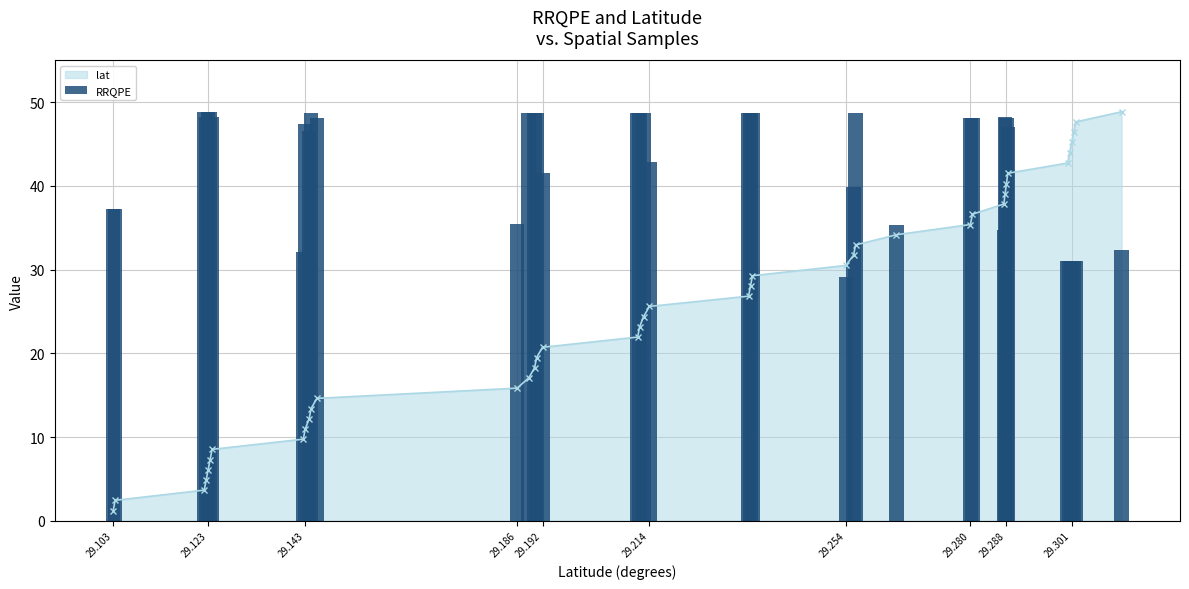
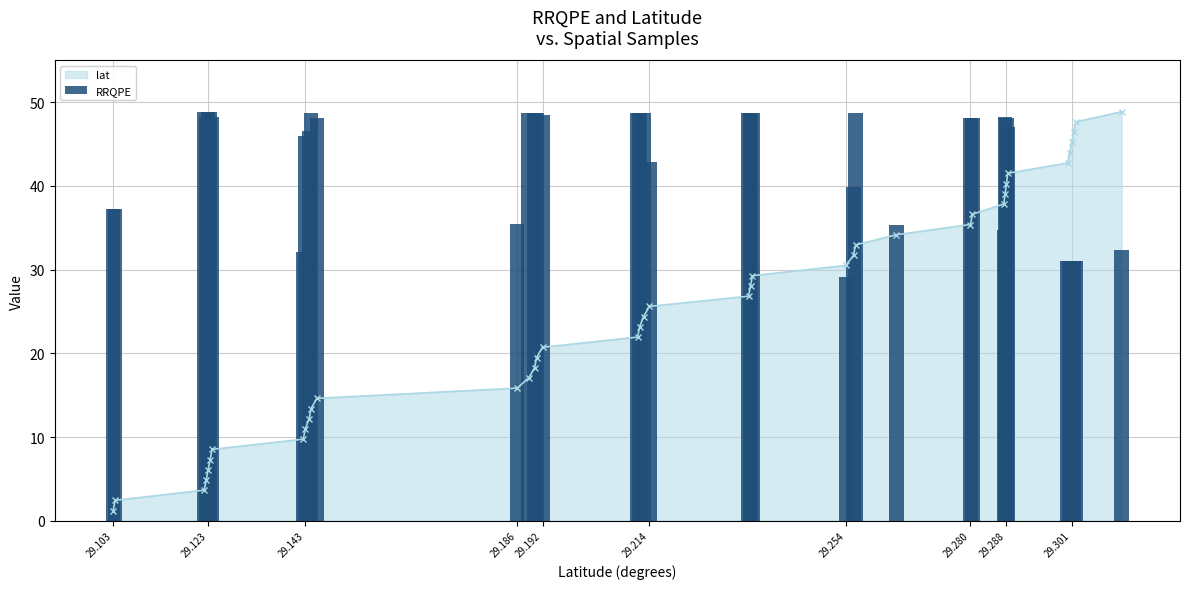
  {
    "lat": {
      "29.103": 1,
      "29.143": 11,
      "29.186": 16,
      "29.192": 21,
      "29.214": 26,
      "29.254": 31,
      "29.280": 35,
      "29.288": 40,
      "29.301": 45
    },
    "RRQPE": {
      "29.103": 37,
-     "29.143": 47,
+     "29.143": 46,
      "29.186": 35,
-     "29.192": 42,
+     "29.192": 48,
      "29.214": 43,
      "29.254": 29,
      "29.280": 48,
      "29.288": 48,
      "29.301": 31
    }
  }
